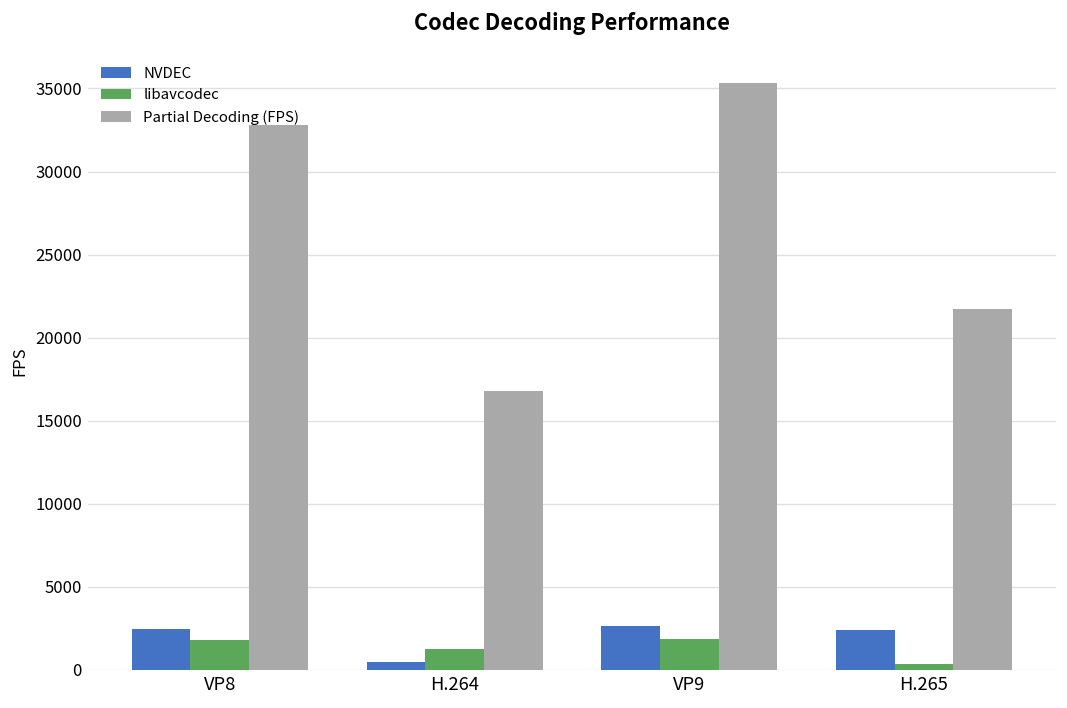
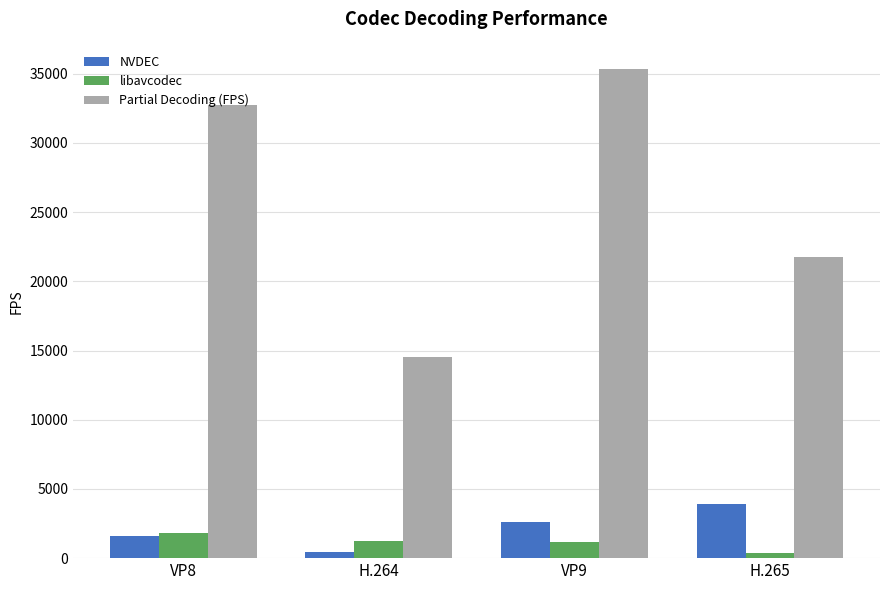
  {
    "NVDEC": {
-     "VP8": 2500,
+     "VP8": 1600,
      "H.264": 400,
      "VP9": 2600,
-     "H.265": 2400
+     "H.265": 3900
    },
    "libavcodec": {
      "VP8": 1800,
      "H.264": 1200,
-     "VP9": 1900,
+     "VP9": 1200,
      "H.265": 400
    },
    "Partial Decoding (FPS)": {
      "VP8": 32800,
-     "H.264": 16800,
+     "H.264": 14500,
      "VP9": 35300,
      "H.265": 21700
    }
  }
